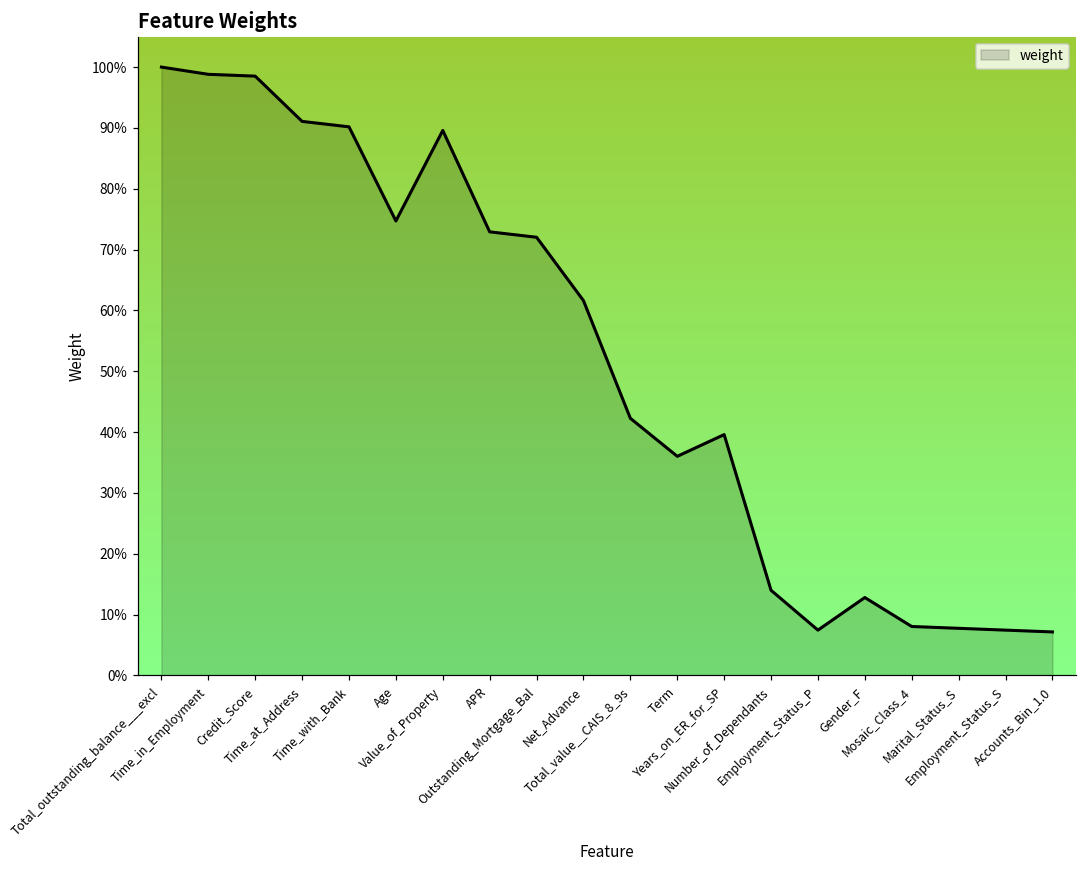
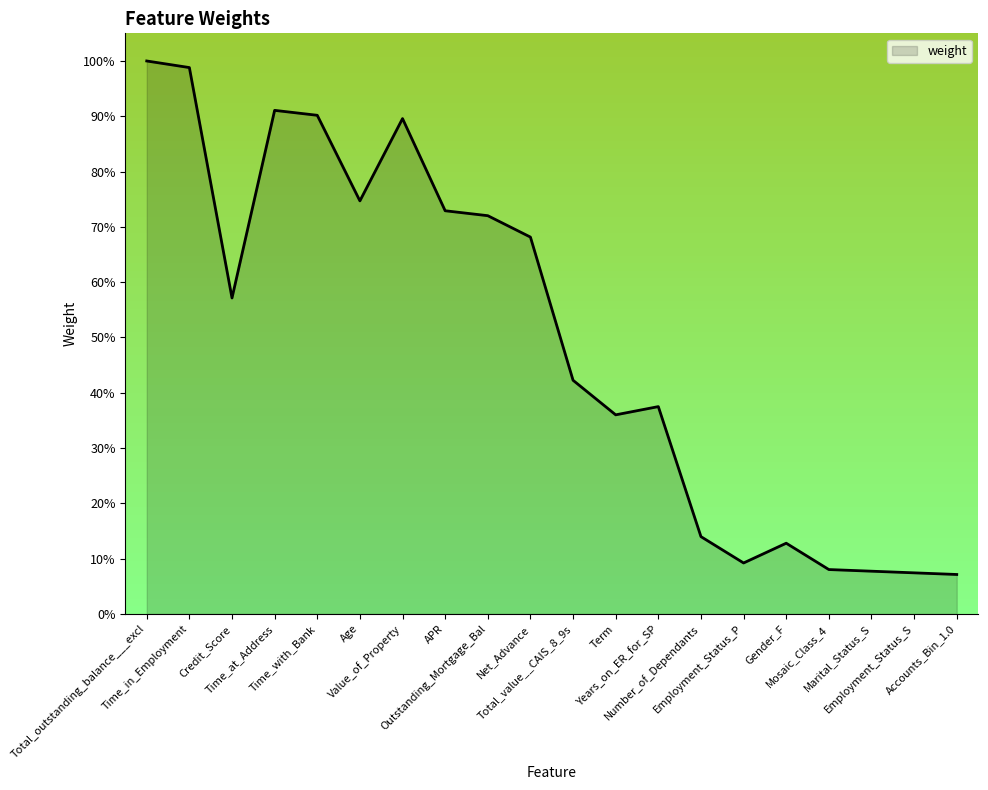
  {
    "Total_outstanding_balance___excl": "100%",
    "Time_in_Employment": "99%",
-   "Credit_Score": "99%",
+   "Credit_Score": "57%",
    "Time_at_Address": "91%",
    "Time_with_Bank": "90%",
    "Age": "75%",
    "Value_of_Property": "90%",
    "APR": "73%",
    "Outstanding_Mortgage_Bal": "72%",
-   "Net_Advance": "62%",
+   "Net_Advance": "68%",
    "Total_value__CAIS_8_9s": "42%",
    "Term": "36%",
-   "Years_on_ER_for_SP": "40%",
+   "Years_on_ER_for_SP": "38%",
    "Number_of_Dependants": "14%",
-   "Employment_Status_P": "7%",
+   "Employment_Status_P": "9%",
    "Gender_F": "13%",
    "Mosaic_Class_4": "8%",
    "Marital_Status_S": "8%",
    "Employment_Status_S": "7%",
    "Accounts_Bin_1.0": "7%"
  }
